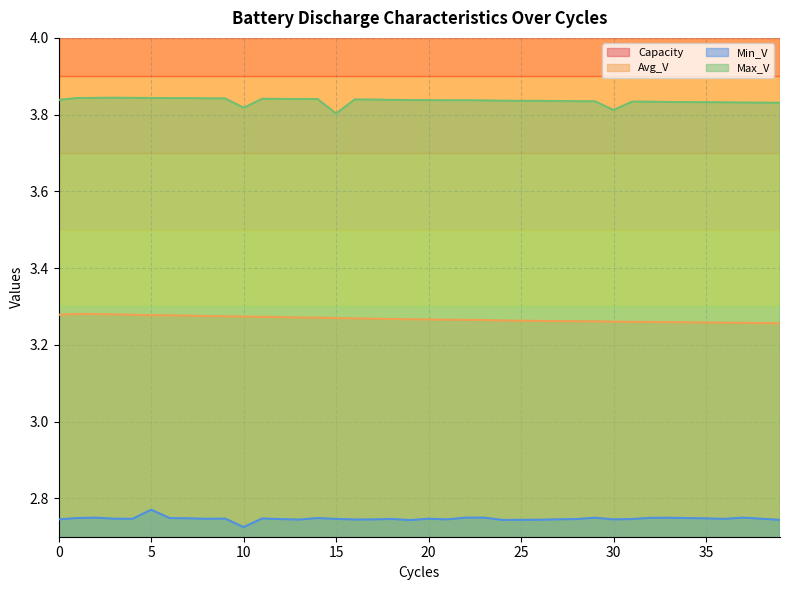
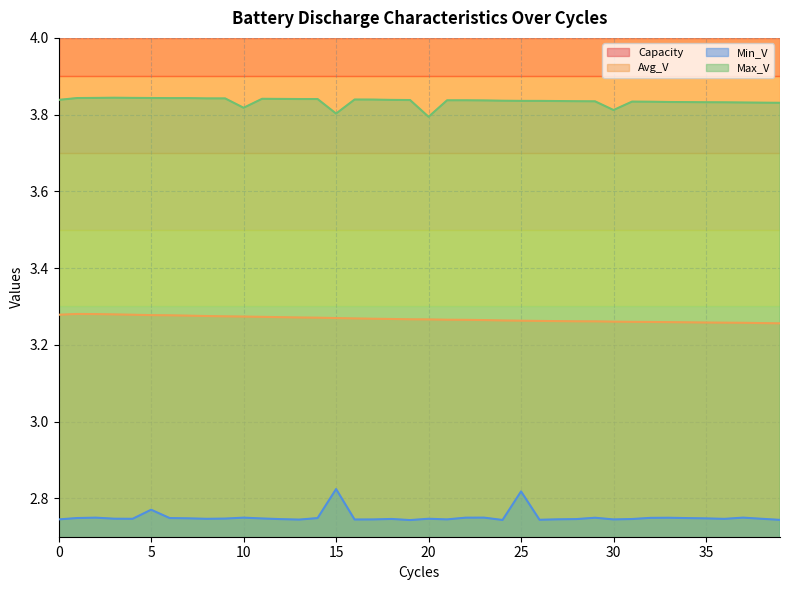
  {
    "Min_V": {
      "0": 2.75,
      "5": 2.77,
-     "10": 2.73,
-     "15": 2.75,
+     "10": 2.75,
+     "15": 2.82,
      "20": 2.75,
-     "25": 2.74,
+     "25": 2.82,
      "30": 2.75,
      "35": 2.75
    },
    "Max_V": {
      "0": 3.84,
      "5": 3.84,
      "10": 3.82,
      "15": 3.80,
-     "20": 3.84,
+     "20": 3.79,
      "25": 3.84,
      "30": 3.81,
      "35": 3.83
    }
  }
